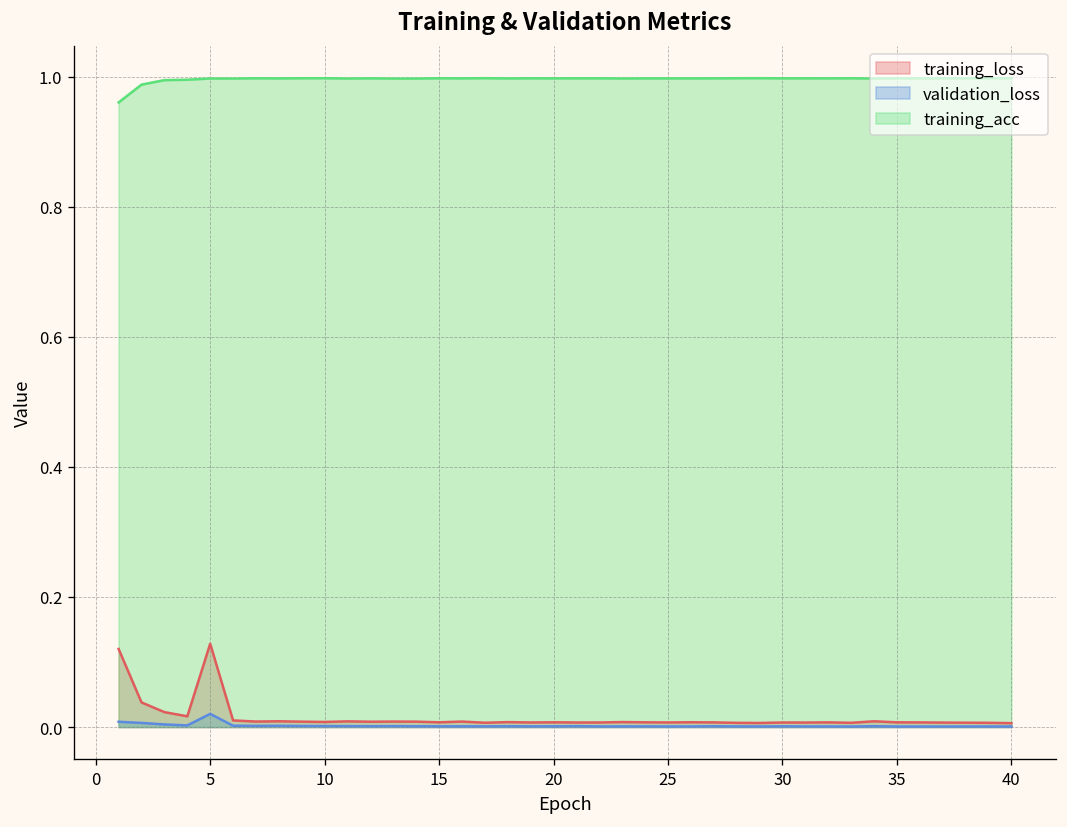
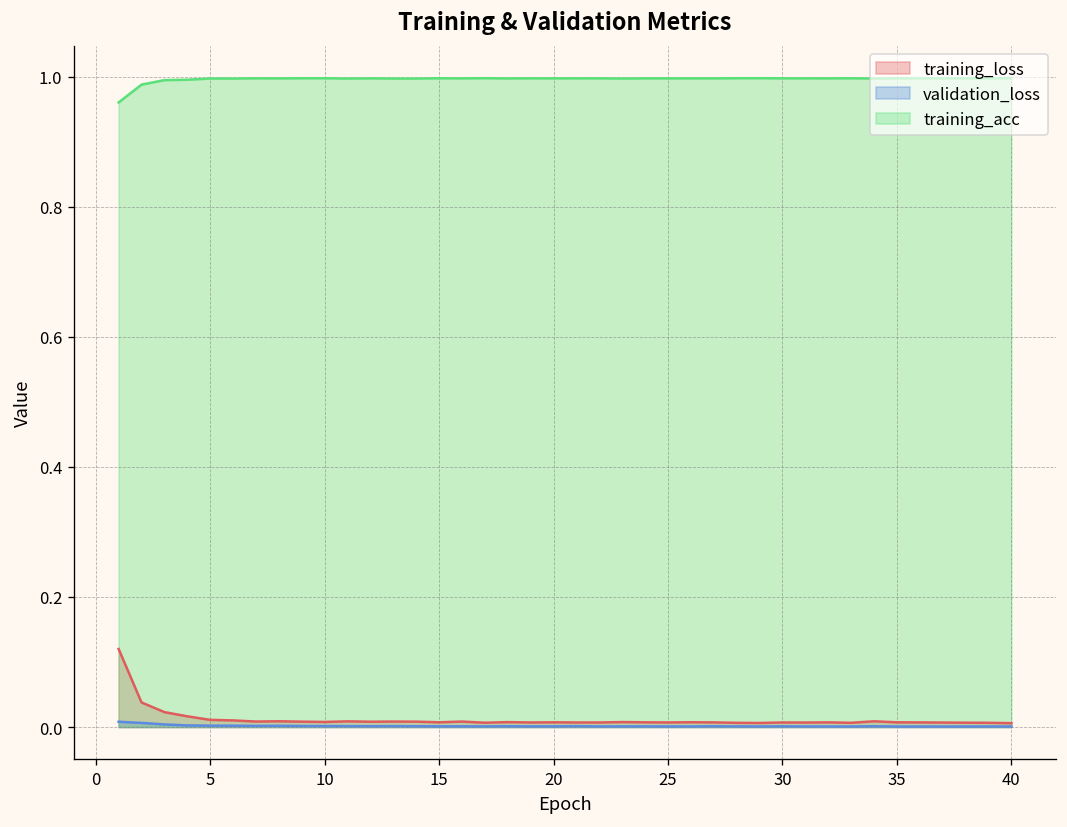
  {
    "training_loss": {
-     "5": 0.13,
+     "5": 0.01,
      "10": 0.01,
      "15": 0.01,
      "20": 0.01,
      "25": 0.01,
      "30": 0.01,
      "35": 0.01,
      "40": 0.01
    },
    "validation_loss": {
-     "5": 0.02,
+     "5": 0.00,
      "10": 0.00,
      "15": 0.00,
      "20": 0.00,
      "25": 0.00,
      "30": 0.00,
      "35": 0.00,
      "40": 0.00
    },
    "training_acc": {
      "5": 1.00,
      "10": 1.00,
      "15": 1.00,
      "20": 1.00,
      "25": 1.00,
      "30": 1.00
    }
  }
